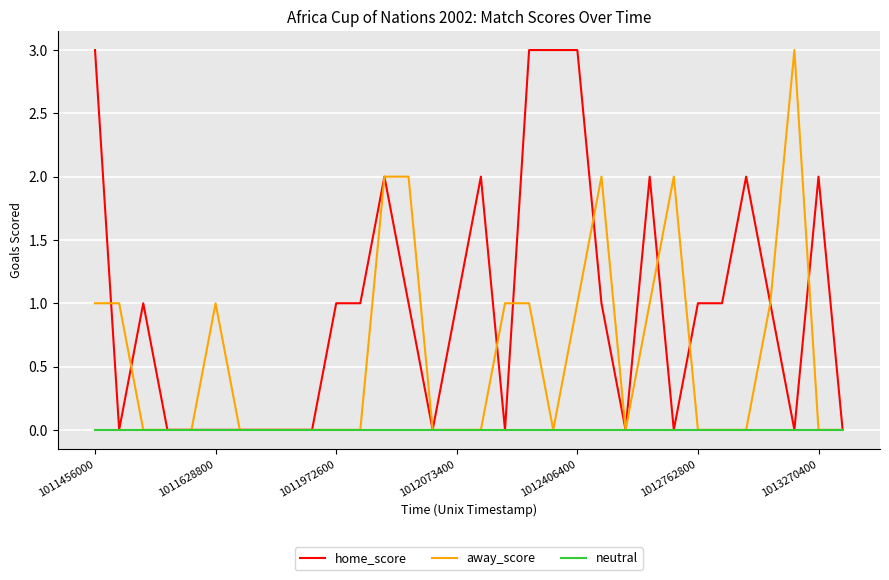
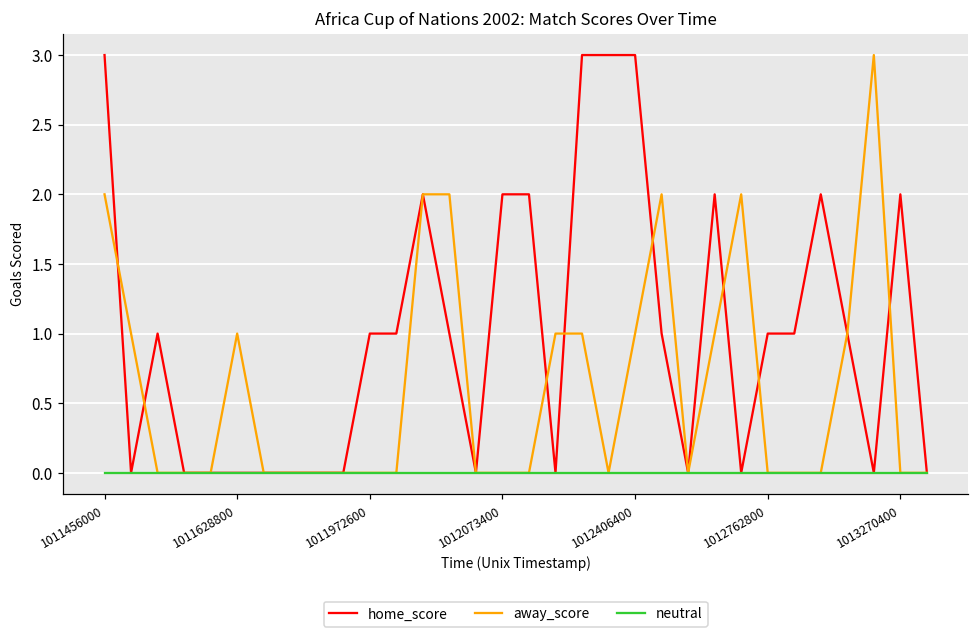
  {
    "home_score": {
      "1011456000": 3,
      "1011972600": 1,
-     "1012073400": 1,
+     "1012073400": 2,
      "1012762800": 1,
      "1013270400": 2
    },
    "away_score": {
-     "1011456000": 1
+     "1011456000": 2
    },
    "neutral": {
      "1011456000": 0
    }
  }
